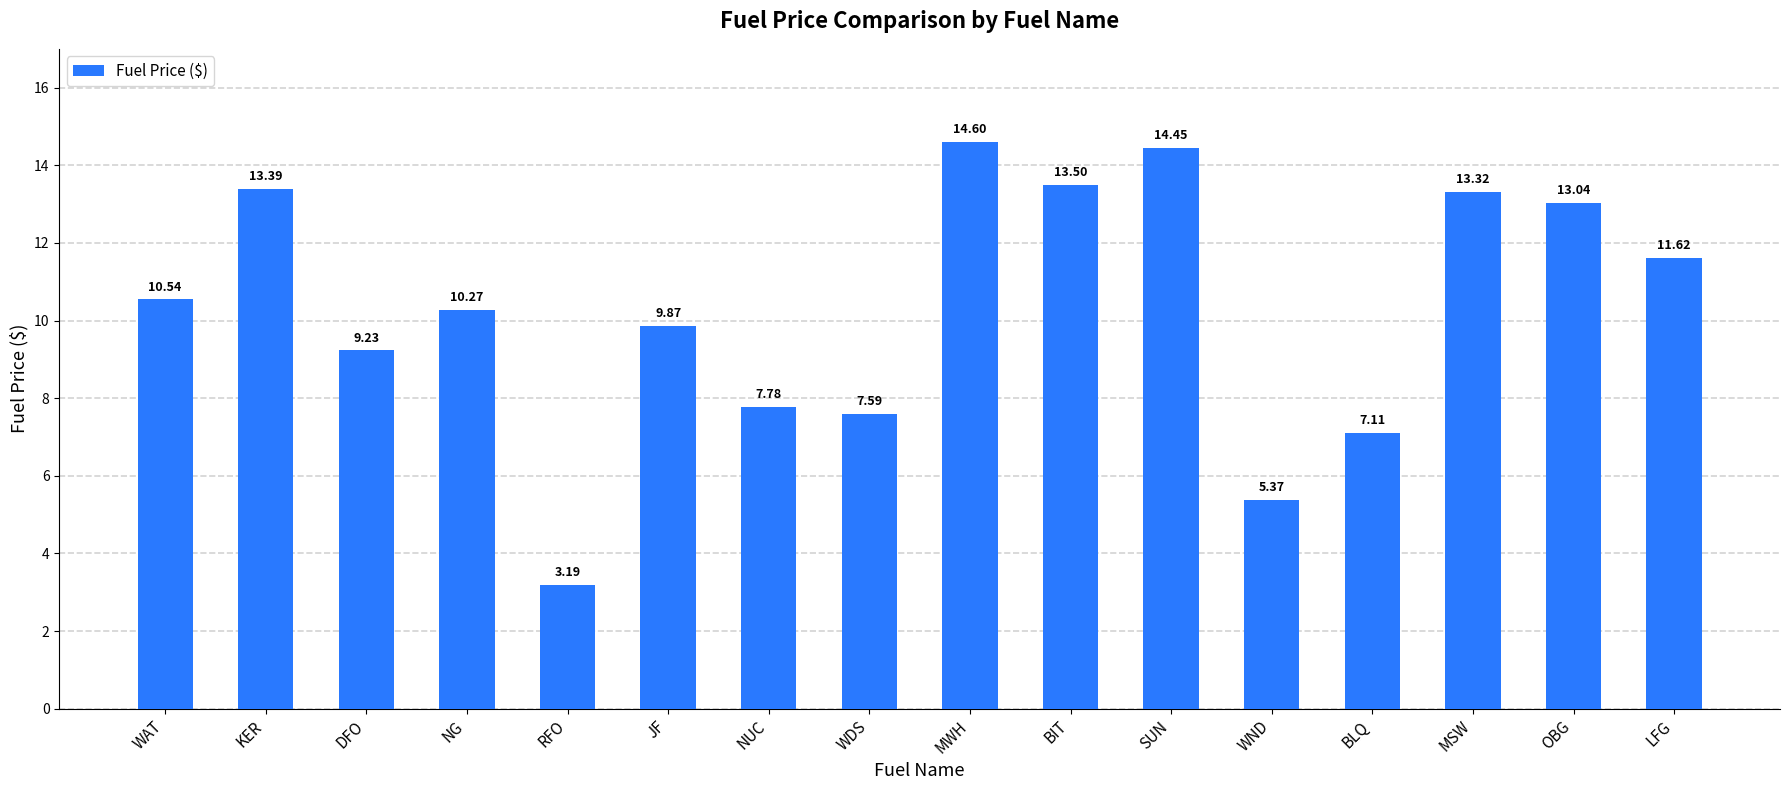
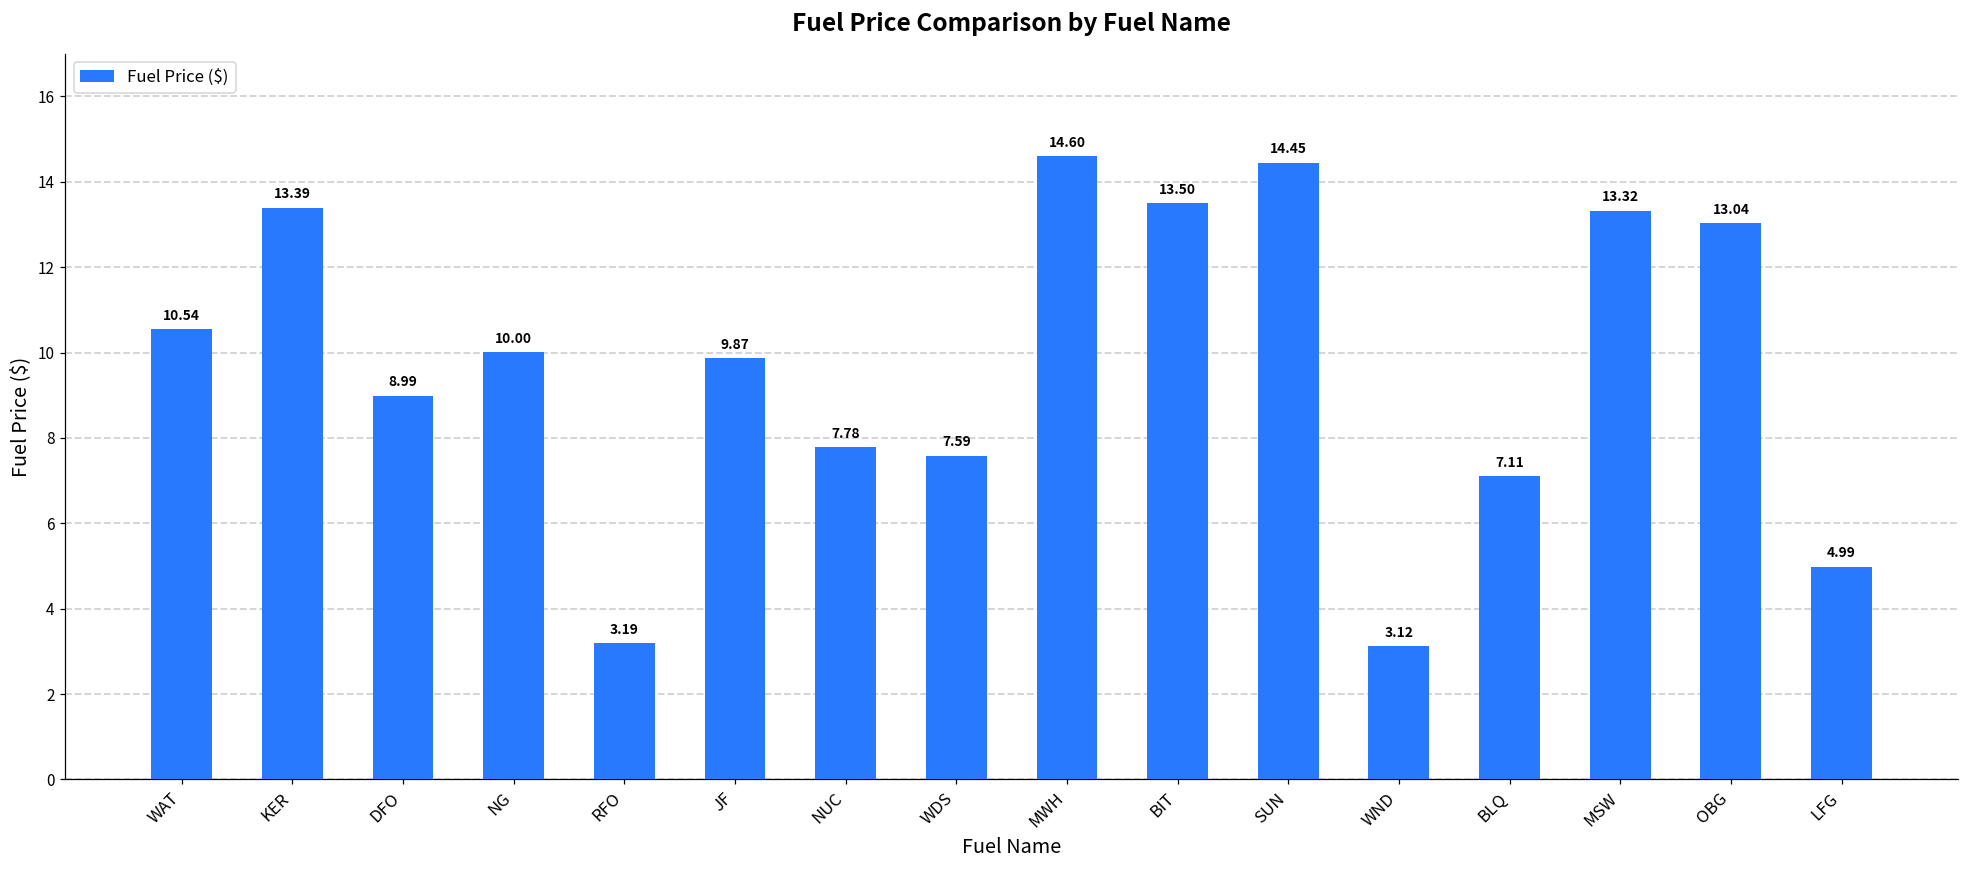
  {
    "WAT": 10.54,
    "KER": 13.39,
-   "DFO": 9.23,
-   "NG": 10.27,
+   "DFO": 8.99,
+   "NG": 10.00,
    "RFO": 3.19,
    "JF": 9.87,
    "NUC": 7.78,
    "WDS": 7.59,
    "MWH": 14.60,
    "BIT": 13.50,
    "SUN": 14.45,
-   "WND": 5.37,
+   "WND": 3.12,
    "BLQ": 7.11,
    "MSW": 13.32,
    "OBG": 13.04,
-   "LFG": 11.62
+   "LFG": 4.99
  }
